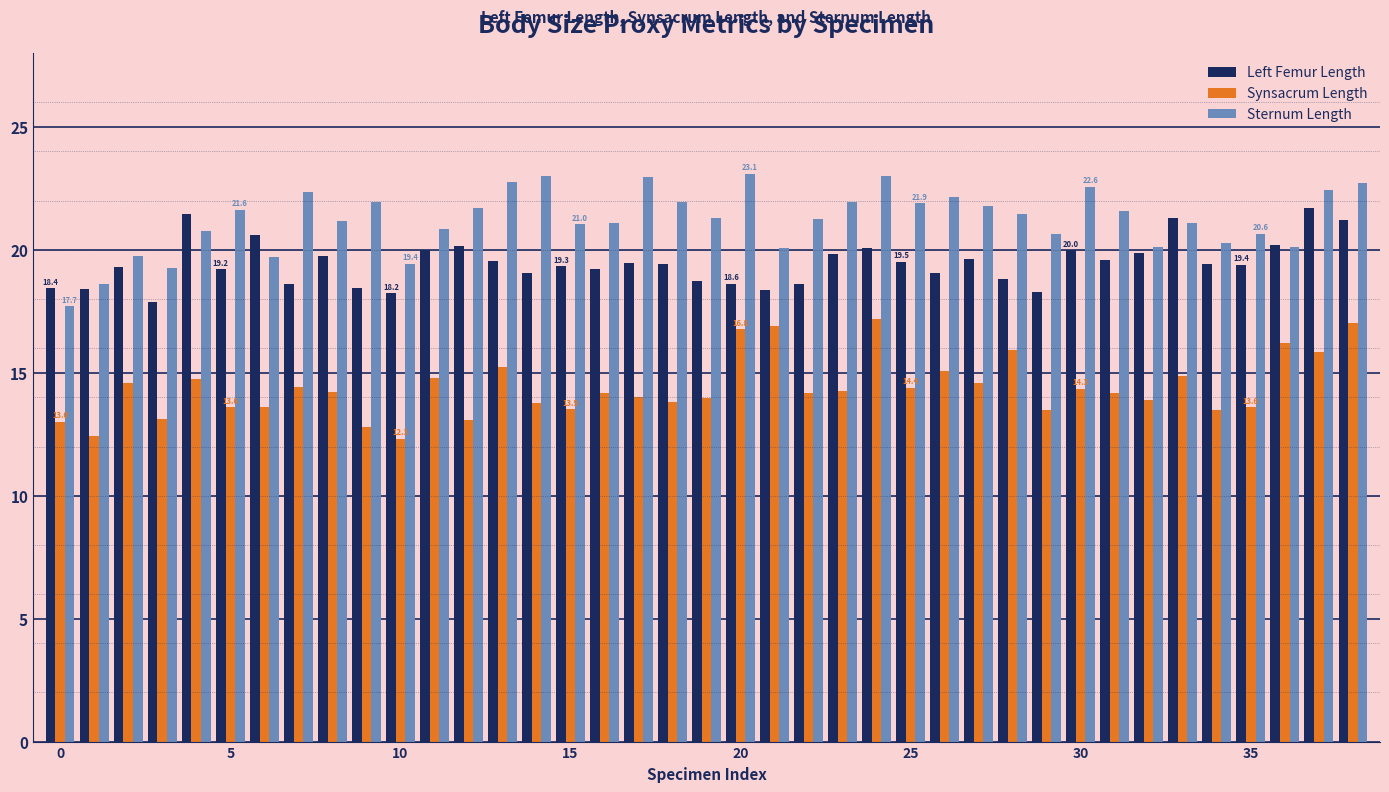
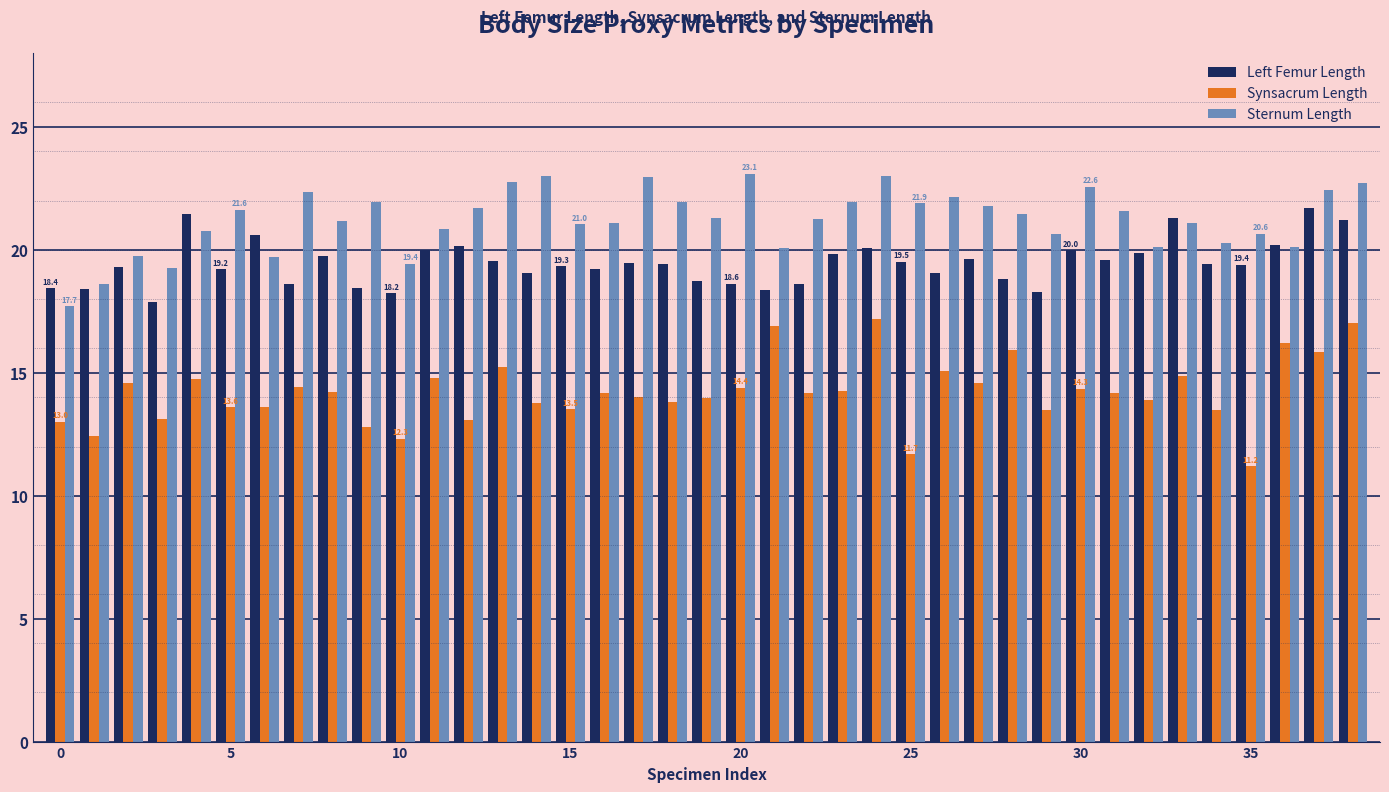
  {
    "Synsacrum Length": {
      "0": 13.0,
      "5": 13.6,
      "10": 12.3,
      "15": 13.5,
-     "20": 16.8,
-     "25": 14.4,
+     "20": 14.4,
+     "25": 11.7,
      "30": 14.3,
-     "35": 13.6
+     "35": 11.2
    }
  }
